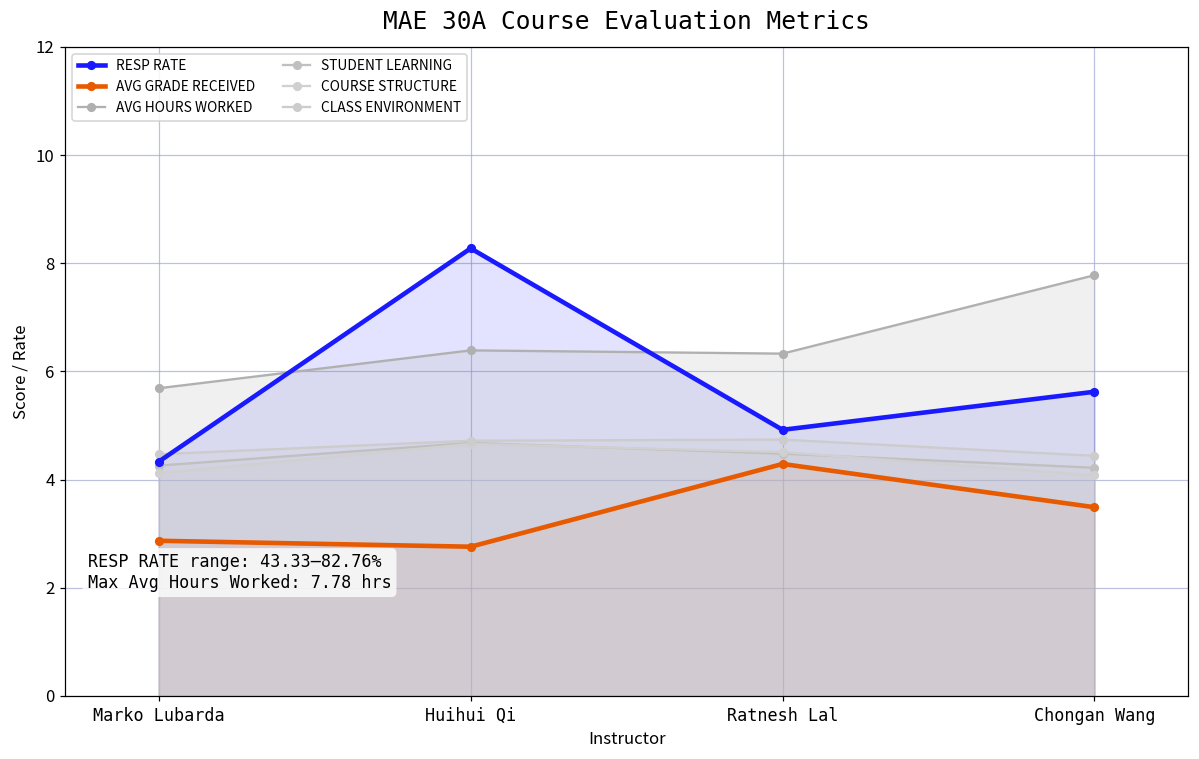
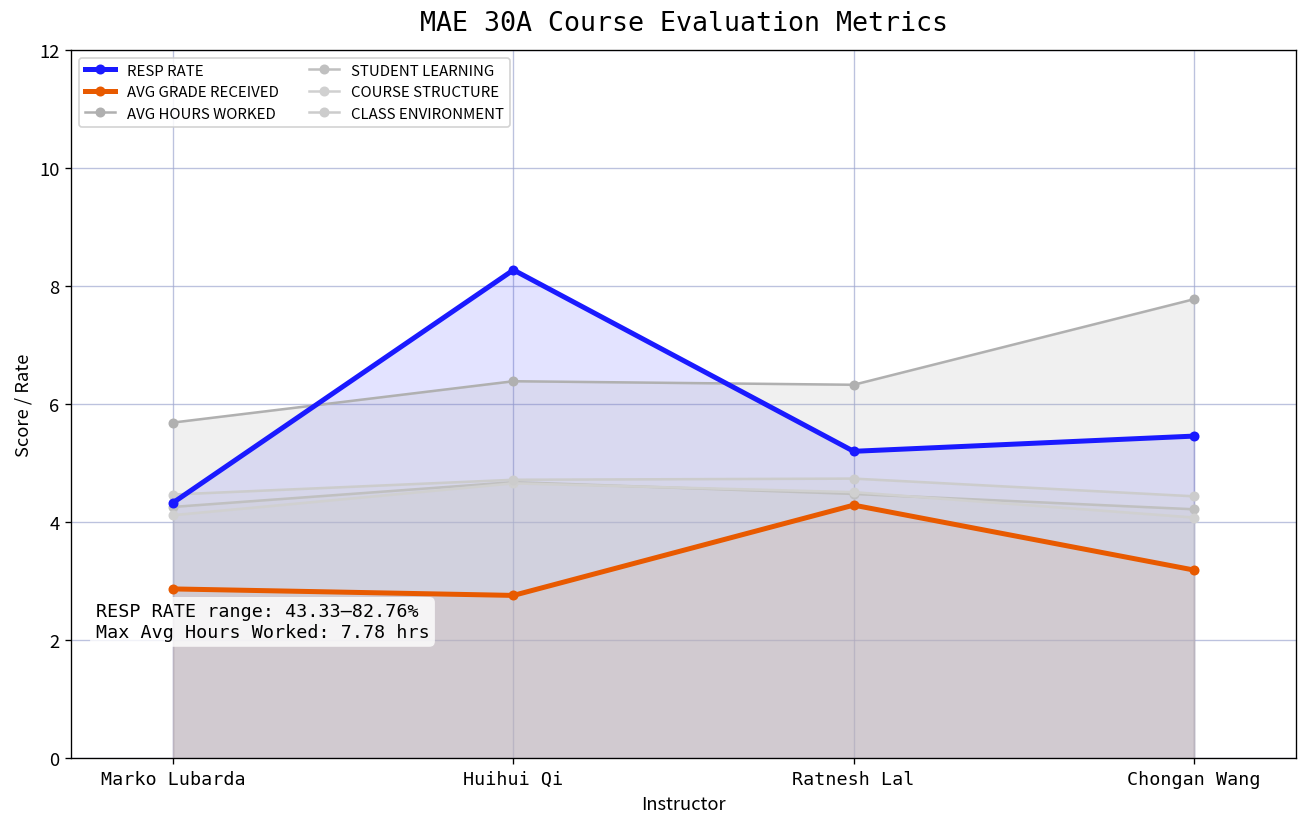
  {
    "RESP RATE": {
      "Marko Lubarda": 4.3,
      "Huihui Qi": 8.3,
-     "Ratnesh Lal": 4.9,
-     "Chongan Wang": 5.6
+     "Ratnesh Lal": 5.2,
+     "Chongan Wang": 5.5
    },
    "AVG GRADE RECEIVED": {
      "Huihui Qi": 2.8,
      "Ratnesh Lal": 4.3,
-     "Chongan Wang": 3.5
+     "Chongan Wang": 3.2
    }
  }
